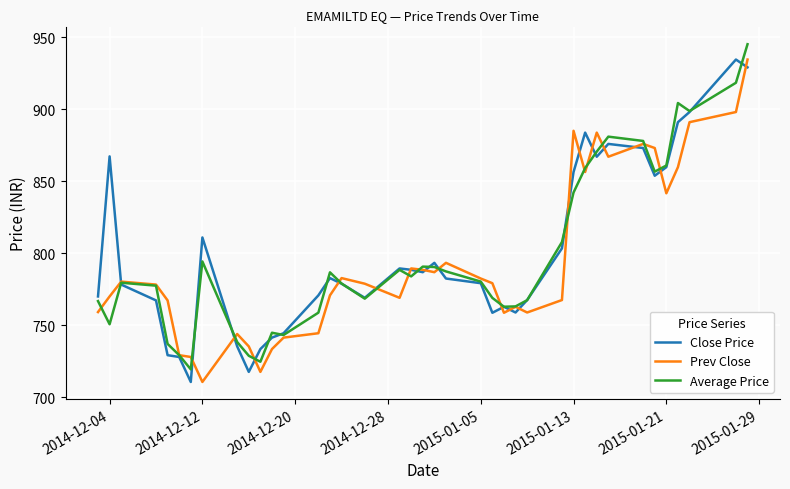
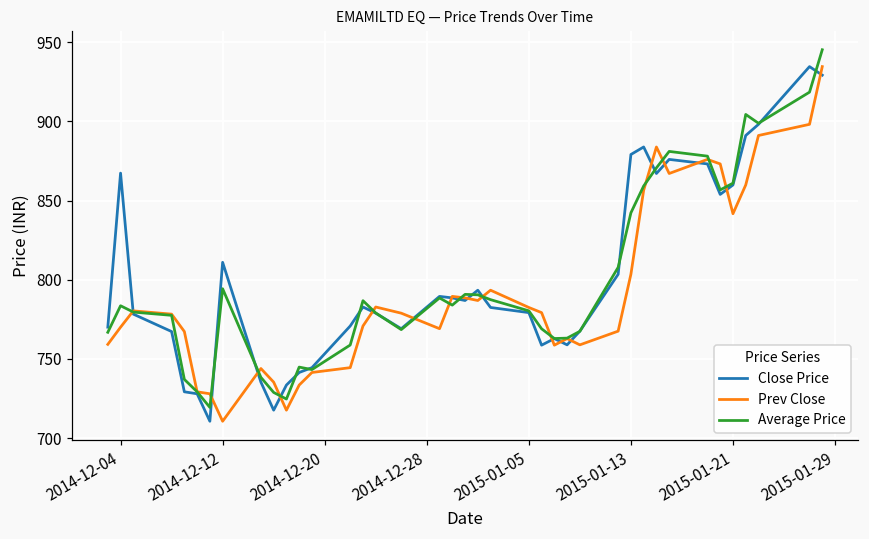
  {
    "Close Price": {
      "2014-12-04": 867,
      "2014-12-12": 811,
-     "2015-01-13": 857
+     "2015-01-13": 879
    },
    "Prev Close": {
      "2014-12-04": 770,
      "2014-12-12": 711,
      "2015-01-05": 783,
-     "2015-01-13": 885,
+     "2015-01-13": 803,
      "2015-01-21": 842
    },
    "Average Price": {
-     "2014-12-04": 751,
+     "2014-12-04": 784,
      "2014-12-12": 794,
      "2015-01-13": 842
    }
  }
